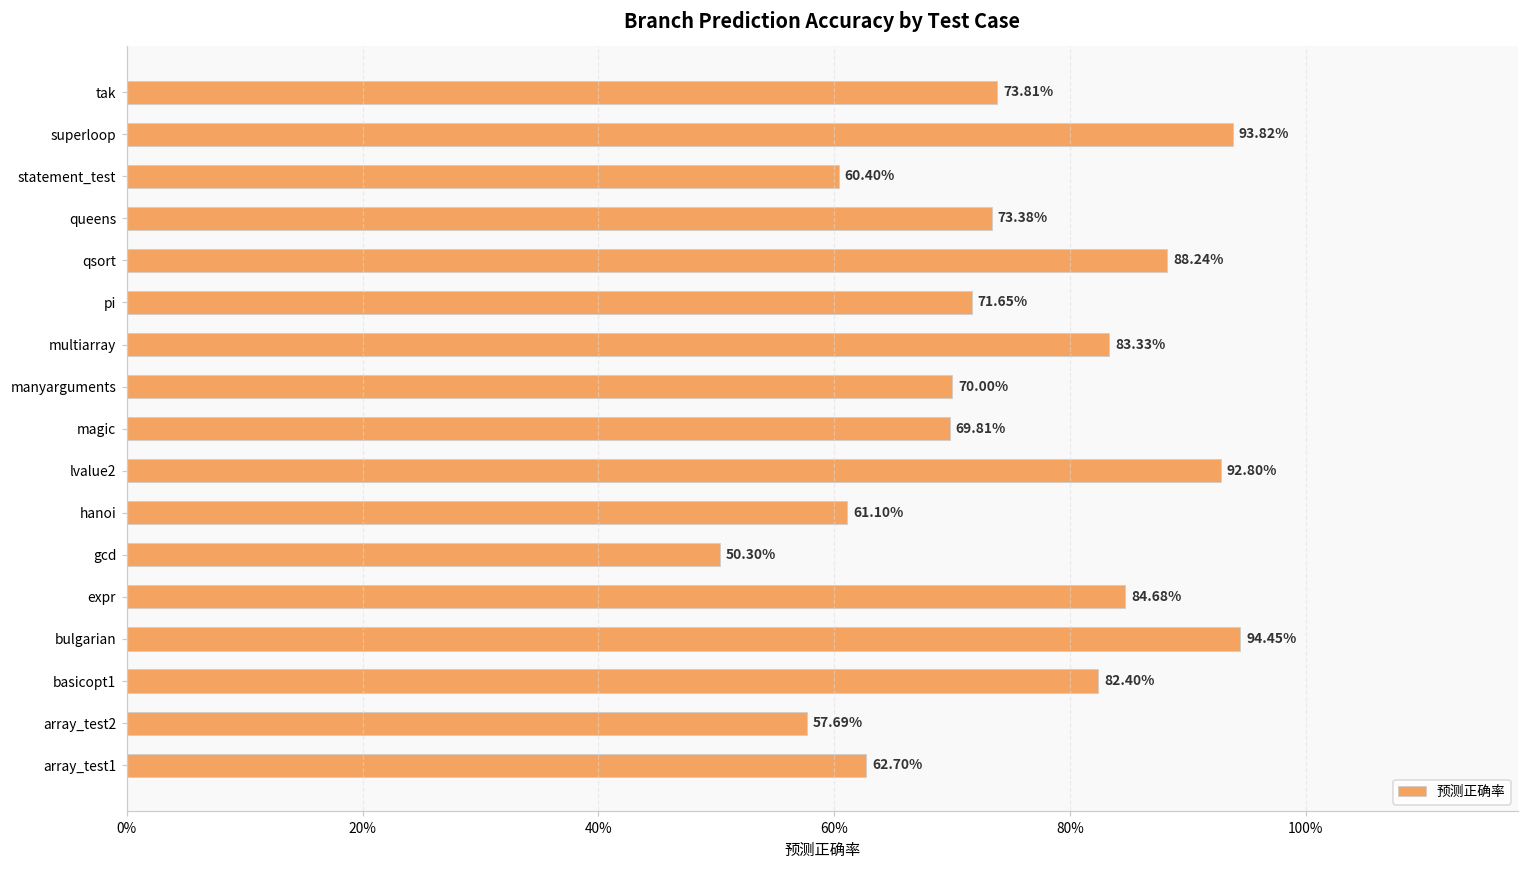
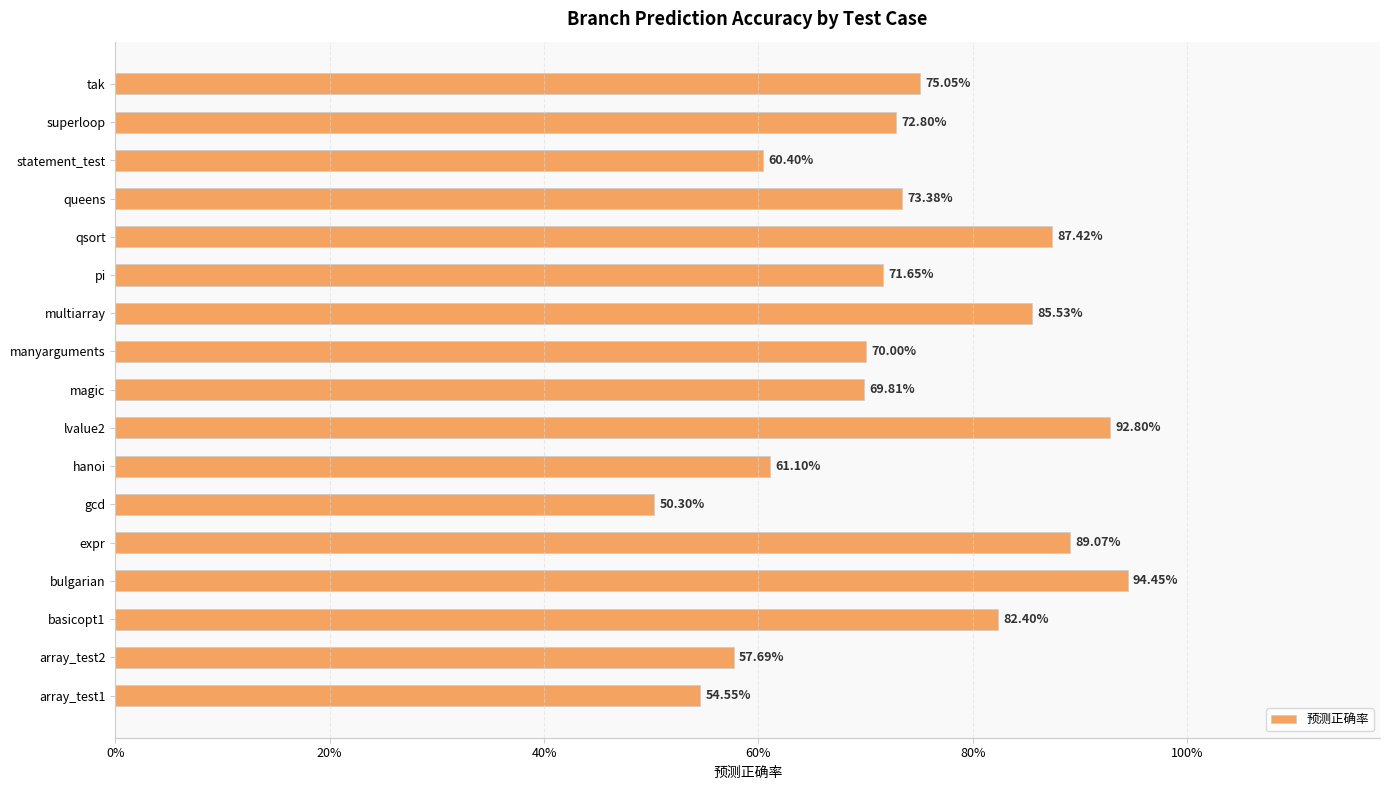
  {
-   "tak": "73.81%",
-   "superloop": "93.82%",
+   "tak": "75.05%",
+   "superloop": "72.80%",
    "statement_test": "60.40%",
    "queens": "73.38%",
-   "qsort": "88.24%",
+   "qsort": "87.42%",
    "pi": "71.65%",
-   "multiarray": "83.33%",
+   "multiarray": "85.53%",
    "manyarguments": "70.00%",
    "magic": "69.81%",
    "lvalue2": "92.80%",
    "hanoi": "61.10%",
    "gcd": "50.30%",
-   "expr": "84.68%",
+   "expr": "89.07%",
    "bulgarian": "94.45%",
    "basicopt1": "82.40%",
    "array_test2": "57.69%",
-   "array_test1": "62.70%"
+   "array_test1": "54.55%"
  }
